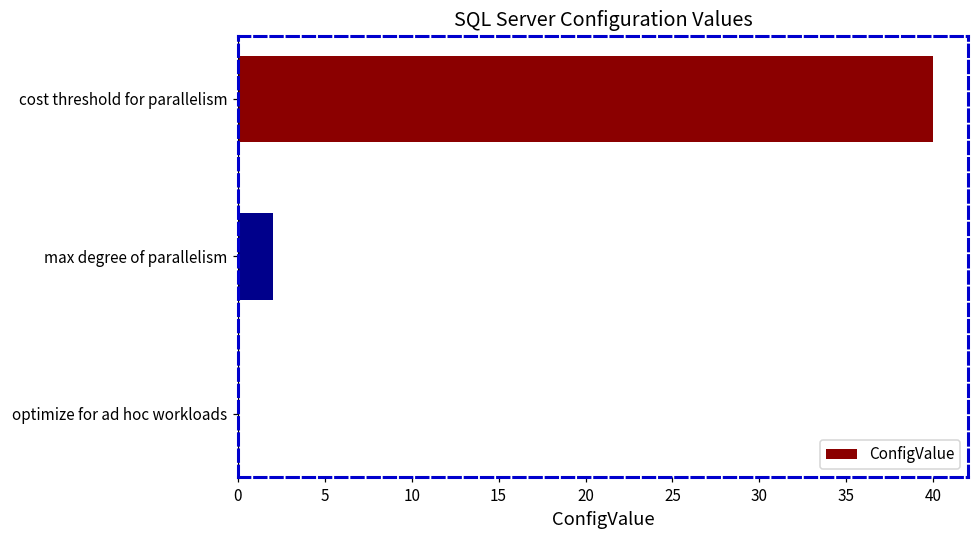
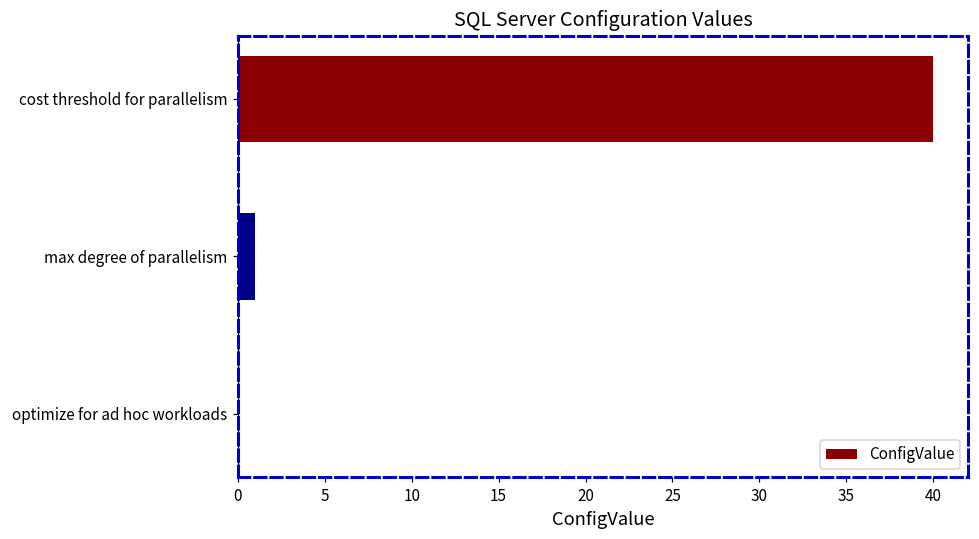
  {
    "cost threshold for parallelism": 40,
-   "max degree of parallelism": 2,
+   "max degree of parallelism": 1,
    "optimize for ad hoc workloads": 0
  }
